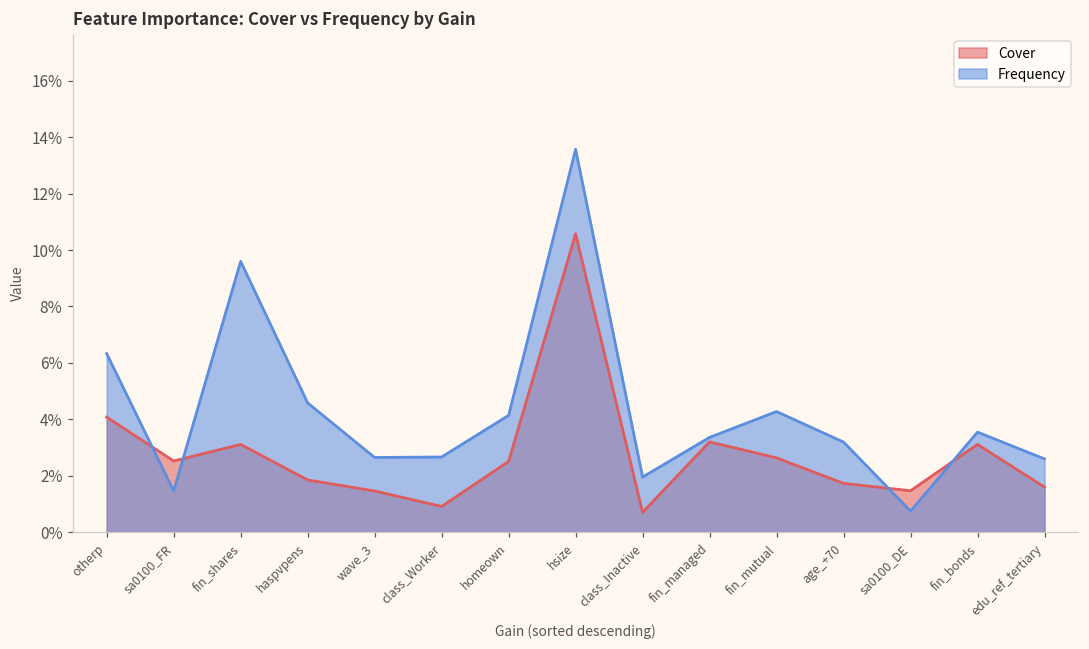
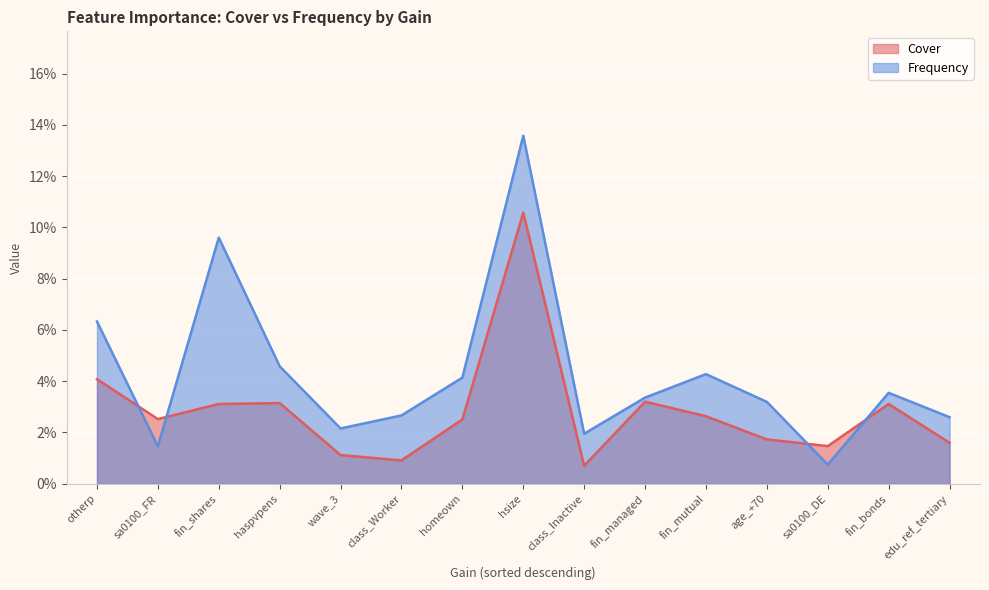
  {
    "Cover": {
      "otherp": "4.1%",
      "sa0100_FR": "2.5%",
      "fin_shares": "3.1%",
-     "haspvpens": "1.8%",
-     "wave_3": "1.5%",
+     "haspvpens": "3.1%",
+     "wave_3": "1.1%",
      "class_Worker": "0.9%",
      "homeown": "2.5%",
      "hsize": "10.6%",
      "class_Inactive": "0.7%",
      "fin_managed": "3.2%",
      "fin_mutual": "2.6%",
      "age_+70": "1.7%",
      "sa0100_DE": "1.5%",
      "fin_bonds": "3.1%",
      "edu_ref_tertiary": "1.6%"
    },
    "Frequency": {
      "otherp": "6.3%",
      "sa0100_FR": "1.5%",
      "fin_shares": "9.6%",
      "haspvpens": "4.6%",
-     "wave_3": "2.6%",
+     "wave_3": "2.2%",
      "class_Worker": "2.7%",
      "homeown": "4.1%",
      "hsize": "13.6%",
      "class_Inactive": "2.0%",
      "fin_managed": "3.4%",
      "fin_mutual": "4.3%",
      "age_+70": "3.2%",
      "sa0100_DE": "0.7%",
      "fin_bonds": "3.5%",
      "edu_ref_tertiary": "2.6%"
    }
  }
